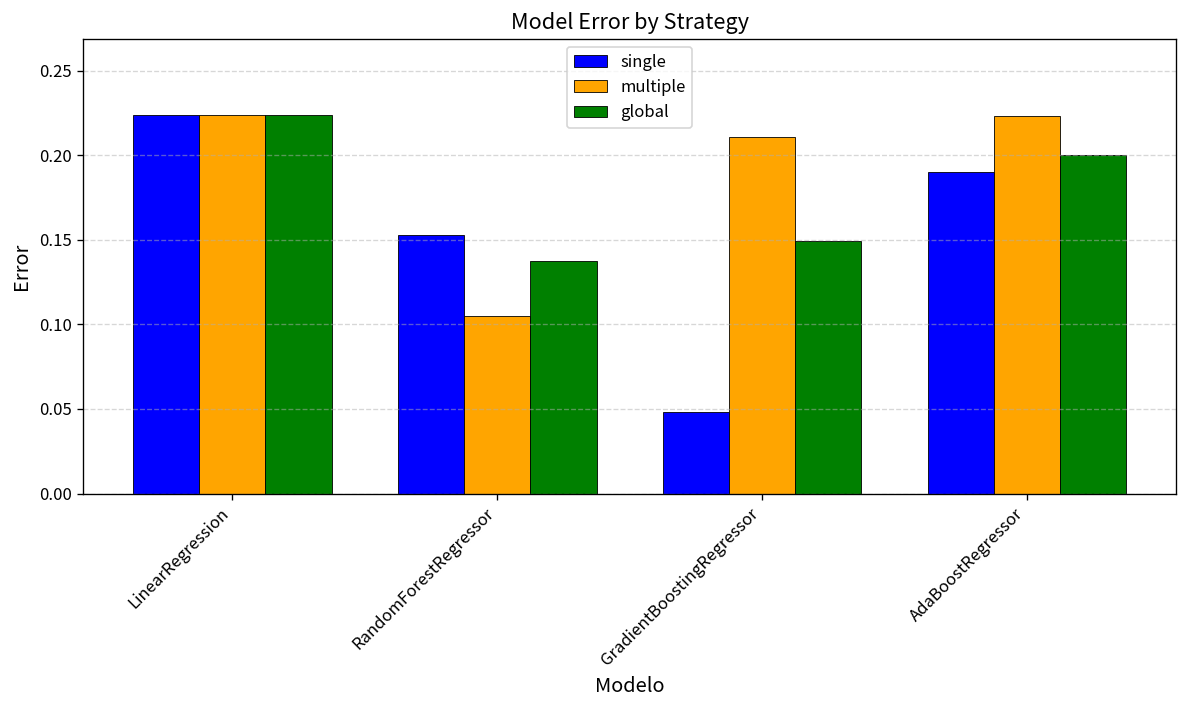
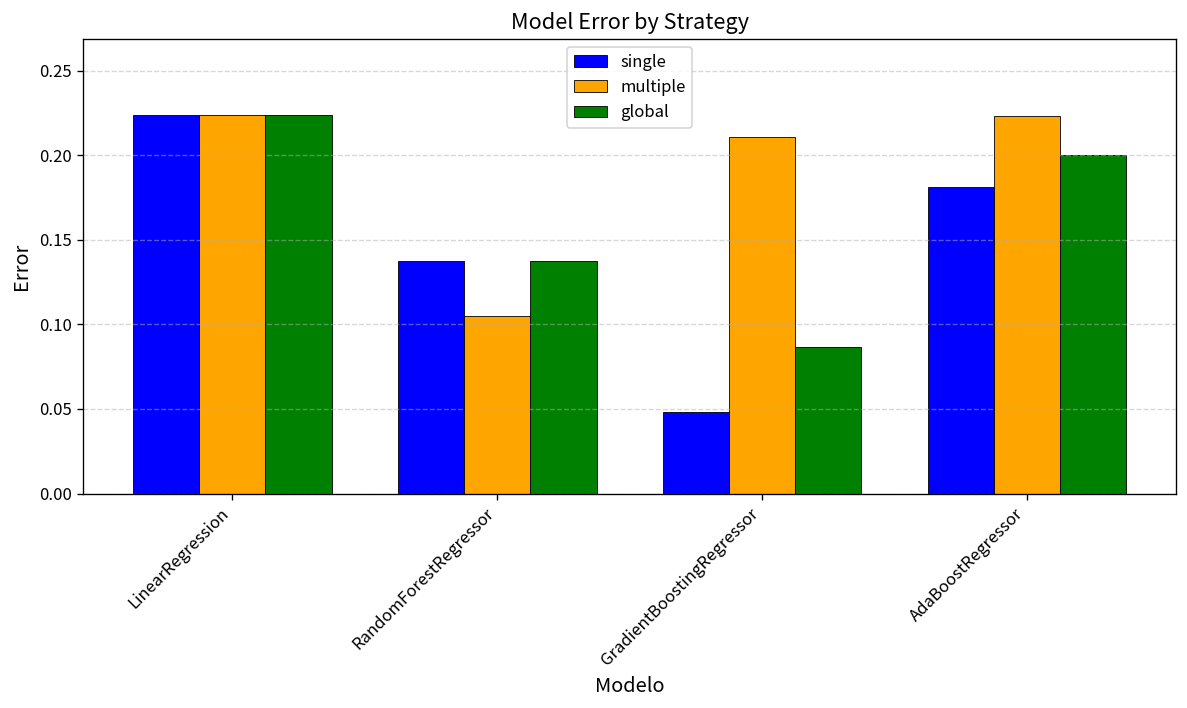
  {
    "single": {
      "LinearRegression": 0.224,
-     "RandomForestRegressor": 0.153,
+     "RandomForestRegressor": 0.138,
      "GradientBoostingRegressor": 0.048,
-     "AdaBoostRegressor": 0.190
+     "AdaBoostRegressor": 0.181
    },
    "multiple": {
      "LinearRegression": 0.224,
      "RandomForestRegressor": 0.105,
      "GradientBoostingRegressor": 0.211,
      "AdaBoostRegressor": 0.223
    },
    "global": {
      "LinearRegression": 0.224,
      "RandomForestRegressor": 0.137,
-     "GradientBoostingRegressor": 0.149,
+     "GradientBoostingRegressor": 0.086,
      "AdaBoostRegressor": 0.200
    }
  }
